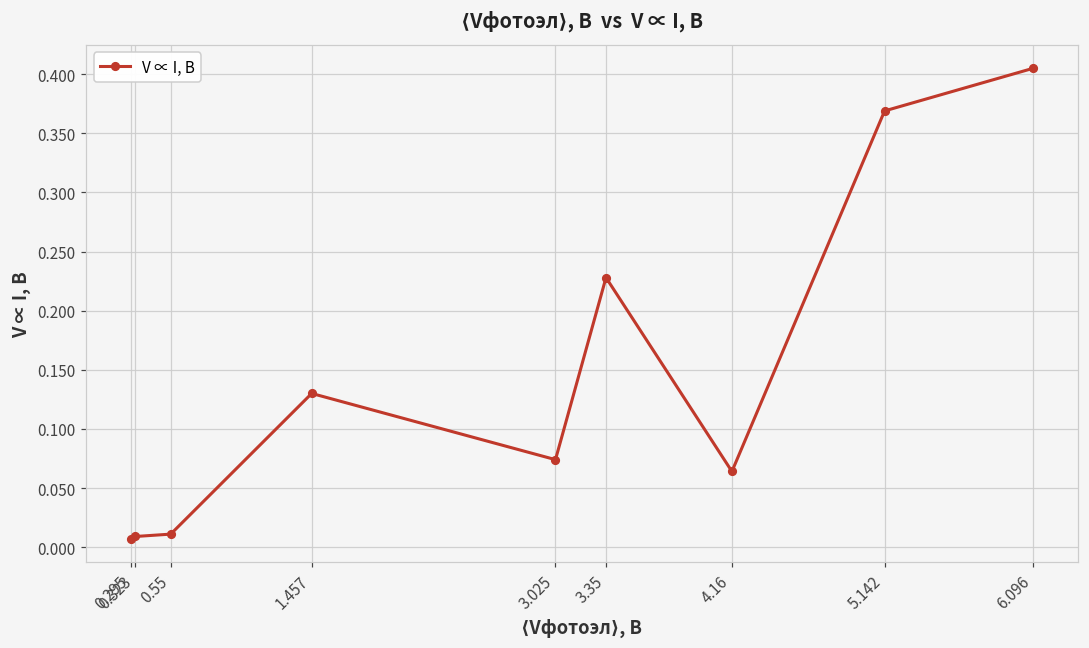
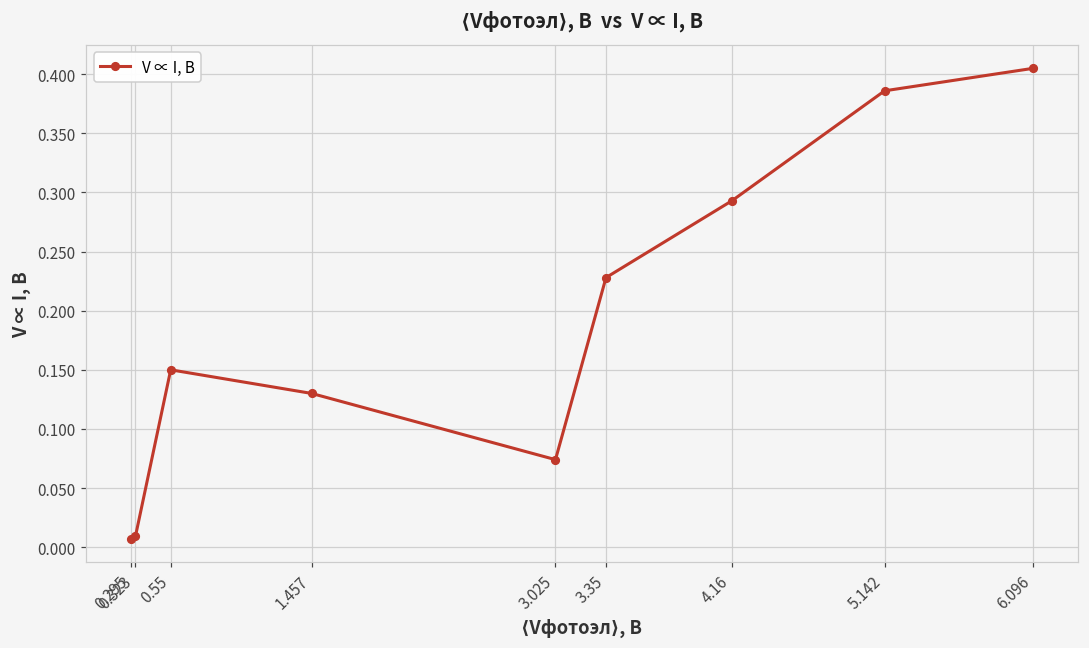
  {
    "0.295": 0.007,
    "0.323": 0.009,
-   "0.55": 0.011,
+   "0.55": 0.150,
    "1.457": 0.130,
    "3.025": 0.074,
    "3.35": 0.228,
-   "4.16": 0.064,
-   "5.142": 0.369,
+   "4.16": 0.293,
+   "5.142": 0.386,
    "6.096": 0.405
  }
